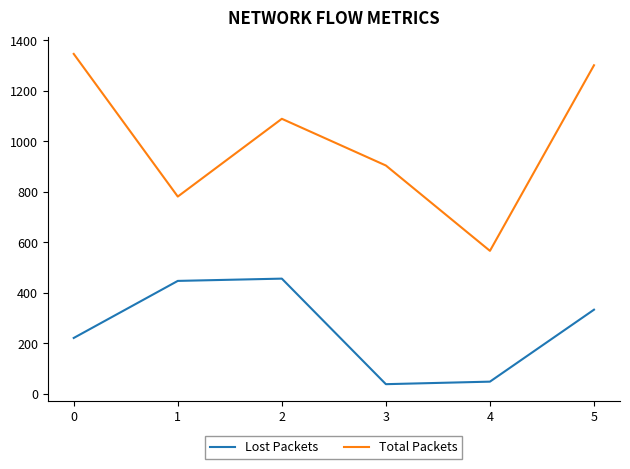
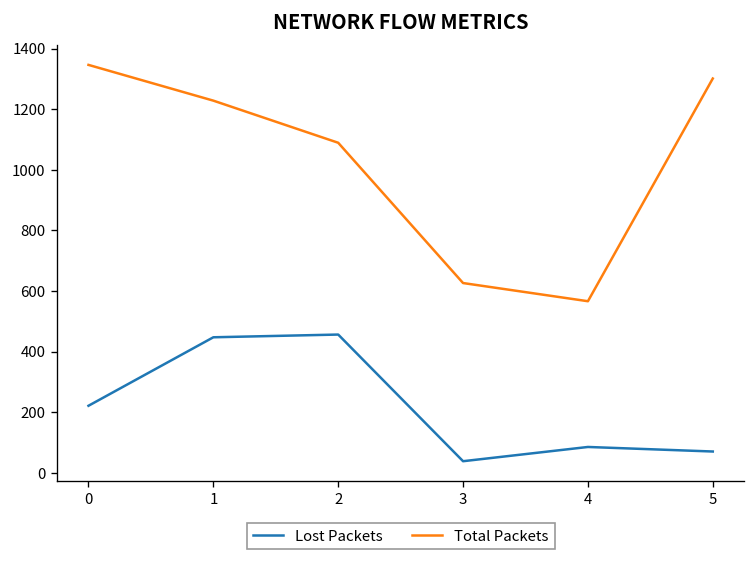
  {
    "Lost Packets": {
      "0": 220,
      "1": 450,
      "2": 460,
      "3": 40,
-     "4": 50,
-     "5": 330
+     "4": 90,
+     "5": 70
    },
    "Total Packets": {
      "0": 1350,
-     "1": 780,
+     "1": 1230,
      "2": 1090,
-     "3": 900,
+     "3": 630,
      "4": 570,
      "5": 1300
    }
  }
